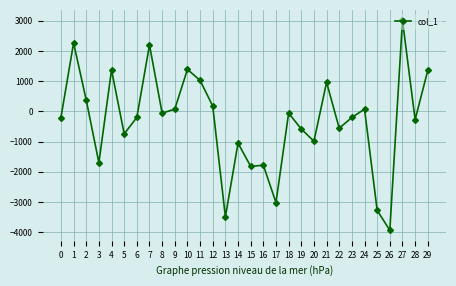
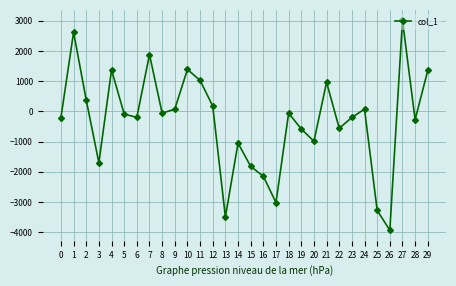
  {
    "0": -200,
-   "1": 2300,
+   "1": 2600,
    "2": 400,
    "3": -1700,
    "4": 1400,
-   "5": -700,
+   "5": -100,
    "6": -200,
-   "7": 2200,
+   "7": 1900,
    "8": -100,
    "9": 100,
    "10": 1400,
    "11": 1000,
    "12": 200,
    "13": -3500,
    "14": -1100,
    "15": -1800,
-   "16": -1800,
+   "16": -2100,
    "17": -3000,
    "18": -100,
    "19": -600,
    "20": -1000,
    "21": 1000,
    "22": -600,
    "23": -200,
    "24": 100,
    "25": -3300,
    "26": -3900,
    "28": -300,
    "29": 1400
  }
